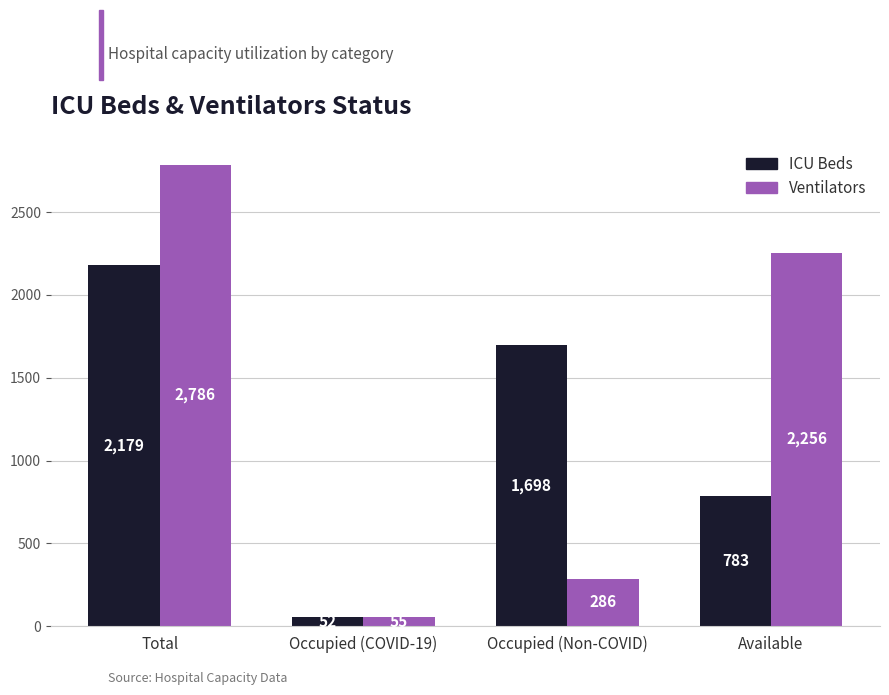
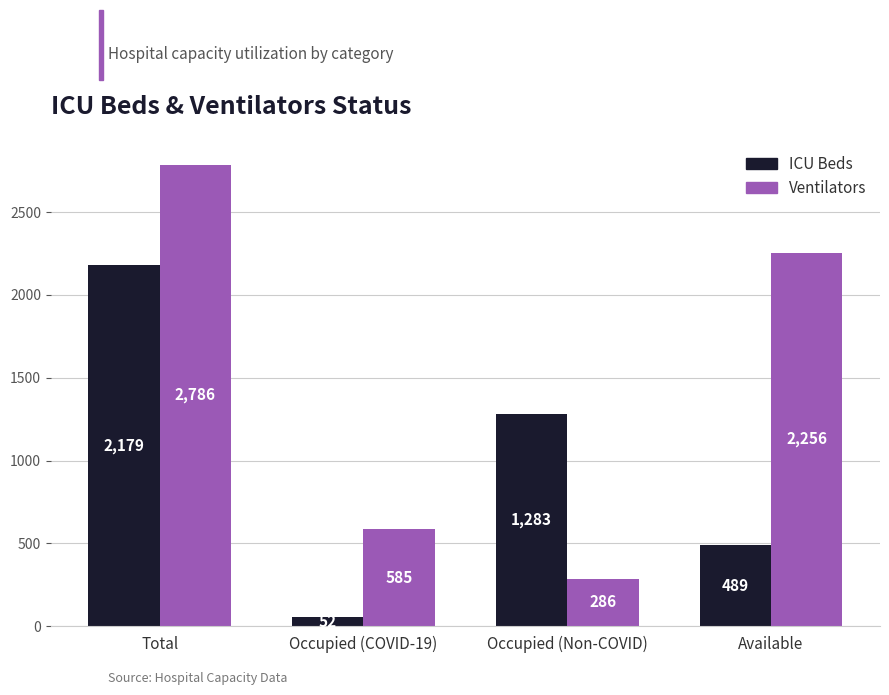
  {
    "ICU Beds": {
      "Total": "2,179",
-     "Occupied (Non-COVID)": "1,698",
-     "Available": "783"
+     "Occupied (Non-COVID)": "1,283",
+     "Available": "489"
    },
    "Ventilators": {
-     "Occupied (COVID-19)": "60"
+     "Occupied (COVID-19)": "590"
    }
  }
